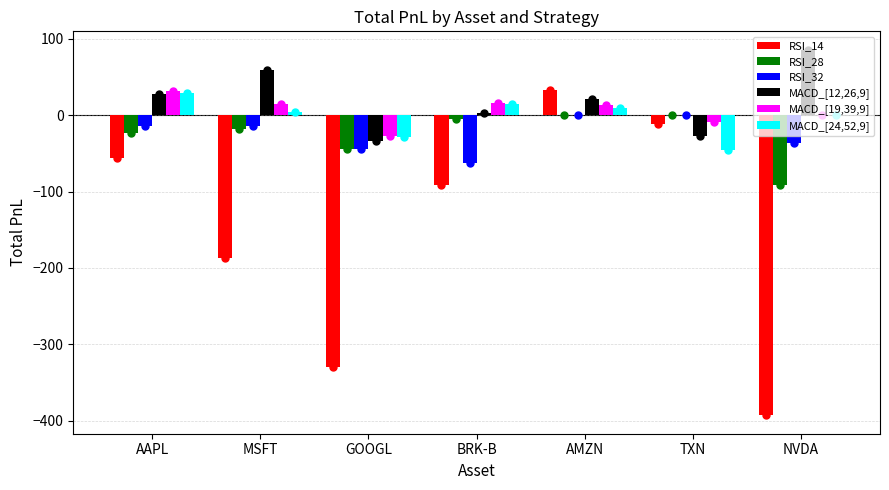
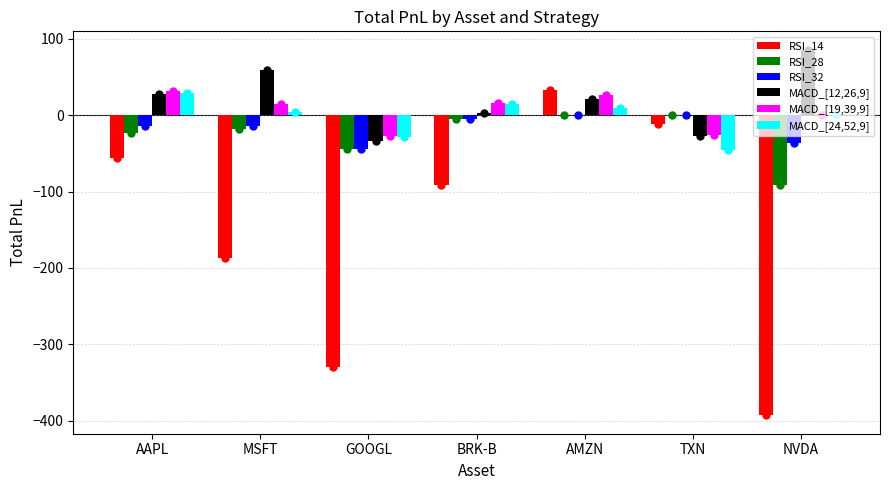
  {
    "RSI_14": {
      "AAPL": -60,
      "MSFT": -190,
      "GOOGL": -330,
      "BRK-B": -90,
      "AMZN": 30,
      "TXN": -10,
      "NVDA": -390
    },
    "RSI_28": {
      "AAPL": -20,
      "MSFT": -20,
      "GOOGL": -40,
      "BRK-B": -10,
      "AMZN": 0,
      "TXN": 0,
      "NVDA": -90
    },
    "RSI_32": {
      "AAPL": -10,
      "MSFT": -10,
      "GOOGL": -40,
-     "BRK-B": -60,
+     "BRK-B": -10,
      "AMZN": 0,
      "TXN": 0,
      "NVDA": -40
    },
    "MACD_[12,26,9]": {
      "AAPL": 30,
      "MSFT": 60,
      "GOOGL": -30,
      "AMZN": 20,
      "TXN": -30
    },
    "MACD_[19,39,9]": {
      "AAPL": 30,
      "MSFT": 10,
      "GOOGL": -30,
      "BRK-B": 20,
-     "AMZN": 10,
-     "TXN": -10
+     "AMZN": 30,
+     "TXN": -30
    }
  }
